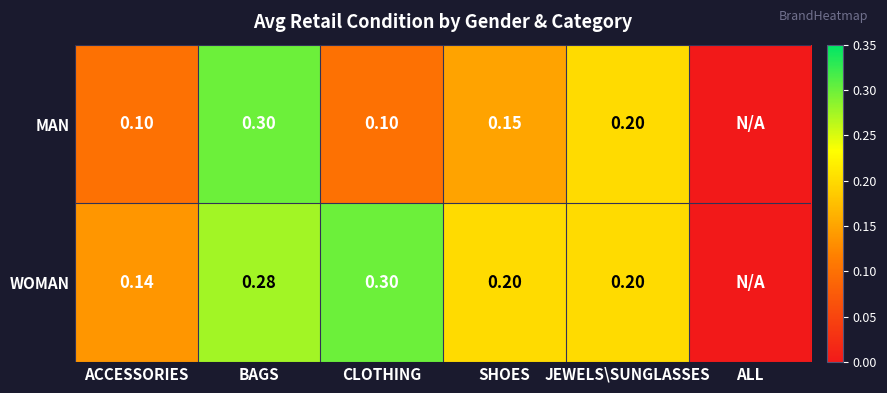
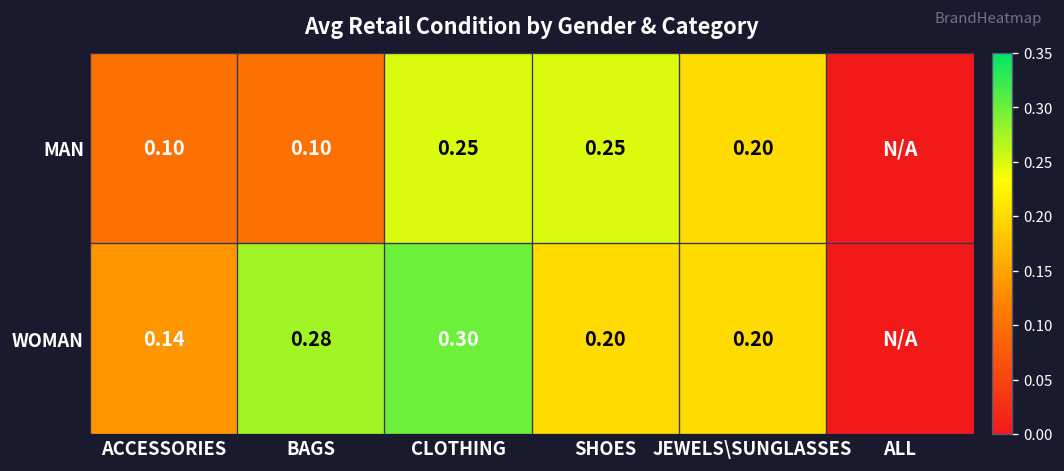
  {
    "MAN": {
      "ACCESSORIES": 0.10,
-     "BAGS": 0.30,
-     "CLOTHING": 0.10,
-     "SHOES": 0.15,
+     "BAGS": 0.10,
+     "CLOTHING": 0.25,
+     "SHOES": 0.25,
      "JEWELS\\SUNGLASSES": 0.20
    },
    "WOMAN": {
      "ACCESSORIES": 0.14,
      "BAGS": 0.28,
      "CLOTHING": 0.30,
      "SHOES": 0.20,
      "JEWELS\\SUNGLASSES": 0.20
    }
  }
